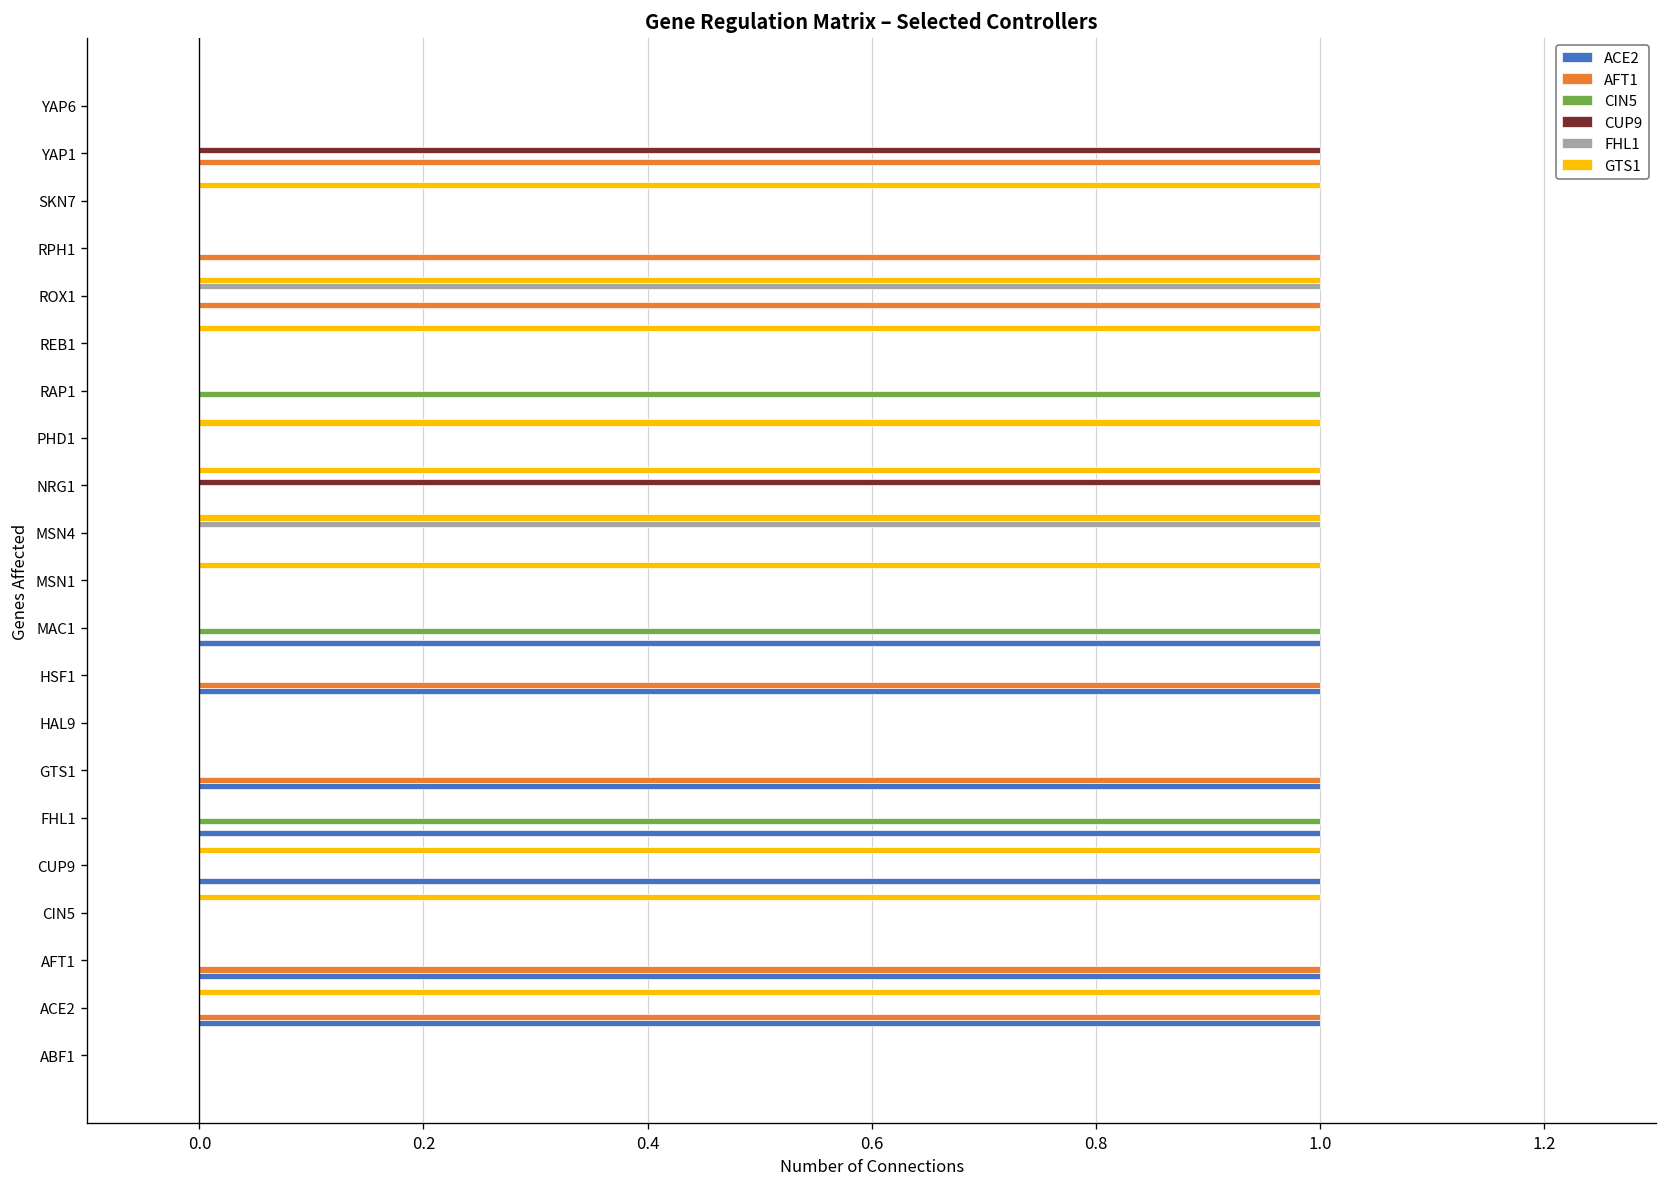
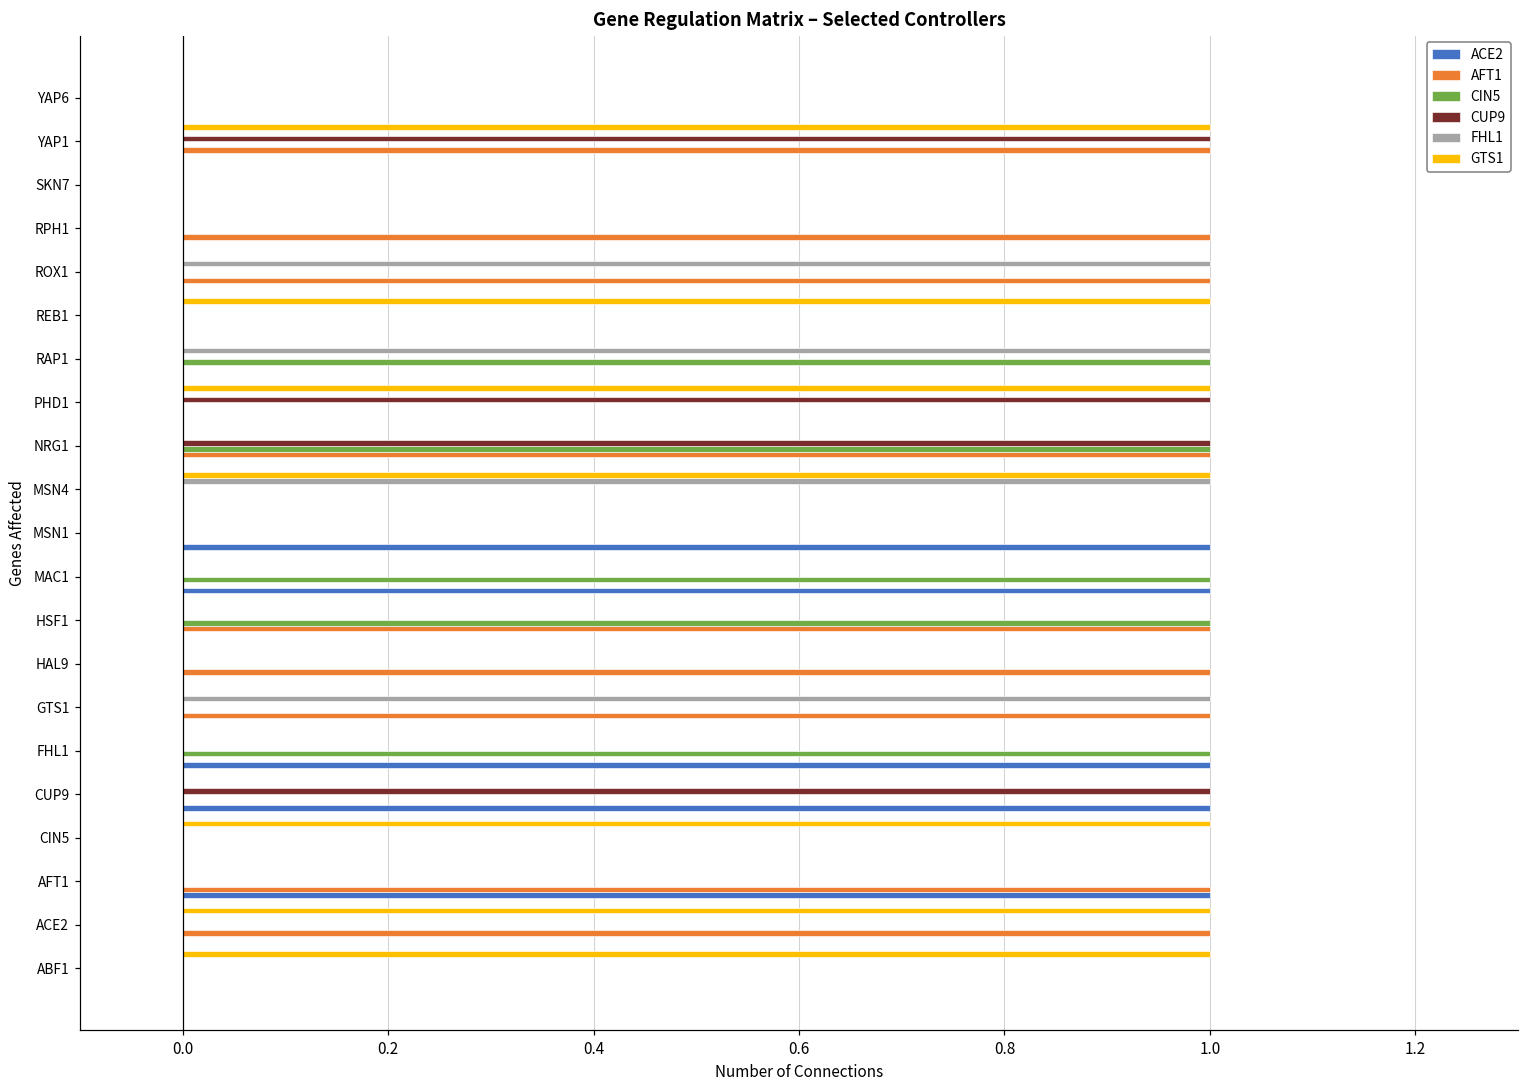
  {
    "ACE2": {
      "YAP6": 0,
      "YAP1": 0,
      "SKN7": 0,
      "RPH1": 0,
      "ROX1": 0,
      "REB1": 0,
      "RAP1": 0,
      "PHD1": 0,
      "NRG1": 0,
      "MSN4": 0,
-     "MSN1": 0,
+     "MSN1": 1,
      "MAC1": 1,
-     "HSF1": 1,
+     "HSF1": 0,
      "HAL9": 0,
-     "GTS1": 1,
+     "GTS1": 0,
      "FHL1": 1,
      "CUP9": 1,
      "CIN5": 0,
      "AFT1": 1,
-     "ACE2": 1,
+     "ACE2": 0,
      "ABF1": 0
    },
    "AFT1": {
      "YAP6": 0,
      "YAP1": 1,
      "SKN7": 0,
      "RPH1": 1,
      "ROX1": 1,
      "REB1": 0,
      "RAP1": 0,
      "PHD1": 0,
-     "NRG1": 0,
+     "NRG1": 1,
      "MSN4": 0,
      "MSN1": 0,
      "MAC1": 0,
      "HSF1": 1,
-     "HAL9": 0,
+     "HAL9": 1,
      "GTS1": 1,
      "FHL1": 0,
      "CUP9": 0,
      "CIN5": 0,
      "AFT1": 1,
      "ACE2": 1,
      "ABF1": 0
    },
    "CIN5": {
      "YAP6": 0,
      "YAP1": 0,
      "SKN7": 0,
      "RPH1": 0,
      "ROX1": 0,
      "REB1": 0,
      "RAP1": 1,
      "PHD1": 0,
-     "NRG1": 0,
+     "NRG1": 1,
      "MSN4": 0,
      "MSN1": 0,
      "MAC1": 1,
-     "HSF1": 0,
+     "HSF1": 1,
      "HAL9": 0,
      "GTS1": 0,
      "FHL1": 1,
      "CUP9": 0,
      "CIN5": 0,
      "AFT1": 0,
      "ACE2": 0,
      "ABF1": 0
    },
    "CUP9": {
      "YAP6": 0,
      "YAP1": 1,
      "SKN7": 0,
      "RPH1": 0,
      "ROX1": 0,
      "REB1": 0,
      "RAP1": 0,
-     "PHD1": 0,
+     "PHD1": 1,
      "NRG1": 1,
      "MSN4": 0,
      "MSN1": 0,
      "MAC1": 0,
      "HSF1": 0,
      "HAL9": 0,
      "GTS1": 0,
      "FHL1": 0,
-     "CUP9": 0,
+     "CUP9": 1,
      "CIN5": 0,
      "AFT1": 0,
      "ACE2": 0,
      "ABF1": 0
    },
    "FHL1": {
      "YAP6": 0,
      "YAP1": 0,
      "SKN7": 0,
      "RPH1": 0,
      "ROX1": 1,
      "REB1": 0,
-     "RAP1": 0,
+     "RAP1": 1,
      "PHD1": 0,
      "NRG1": 0,
      "MSN4": 1,
      "MSN1": 0,
      "MAC1": 0,
      "HSF1": 0,
      "HAL9": 0,
-     "GTS1": 0,
+     "GTS1": 1,
      "FHL1": 0,
      "CUP9": 0,
      "CIN5": 0,
      "AFT1": 0,
      "ACE2": 0,
      "ABF1": 0
    },
    "GTS1": {
      "YAP6": 0,
-     "YAP1": 0,
-     "SKN7": 1,
+     "YAP1": 1,
+     "SKN7": 0,
      "RPH1": 0,
-     "ROX1": 1,
+     "ROX1": 0,
      "REB1": 1,
      "RAP1": 0,
      "PHD1": 1,
-     "NRG1": 1,
+     "NRG1": 0,
      "MSN4": 1,
-     "MSN1": 1,
+     "MSN1": 0,
      "MAC1": 0,
      "HSF1": 0,
      "HAL9": 0,
      "GTS1": 0,
      "FHL1": 0,
-     "CUP9": 1,
+     "CUP9": 0,
      "CIN5": 1,
      "AFT1": 0,
      "ACE2": 1,
-     "ABF1": 0
+     "ABF1": 1
    }
  }
